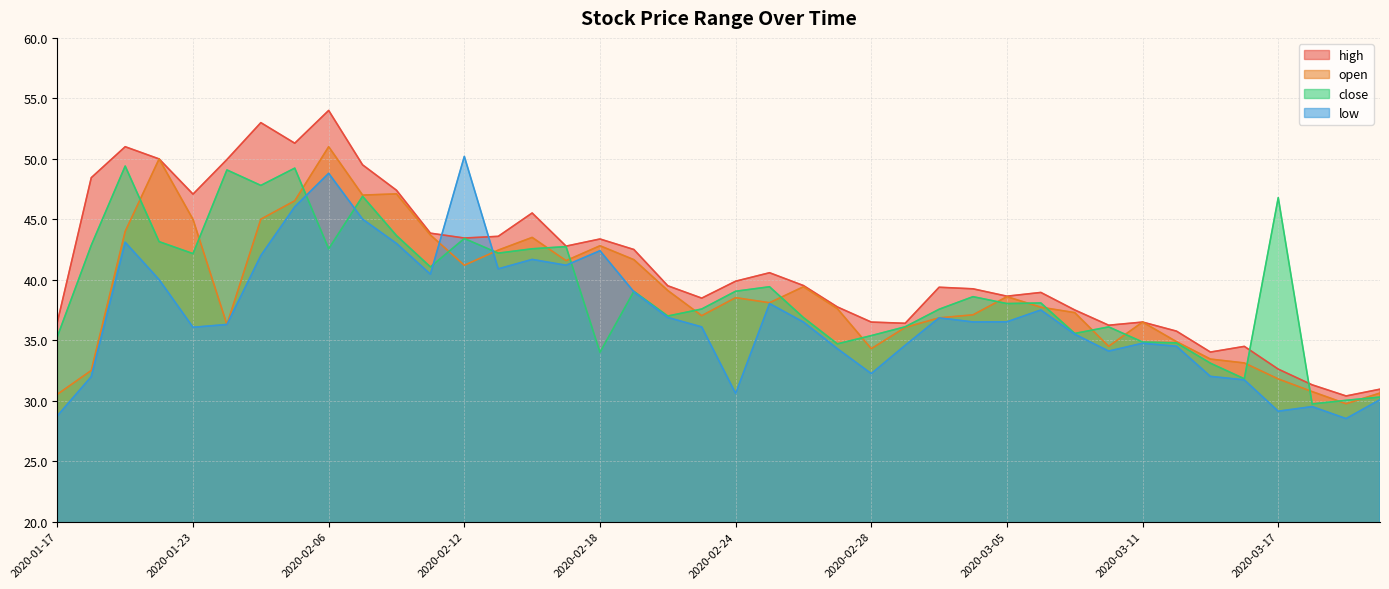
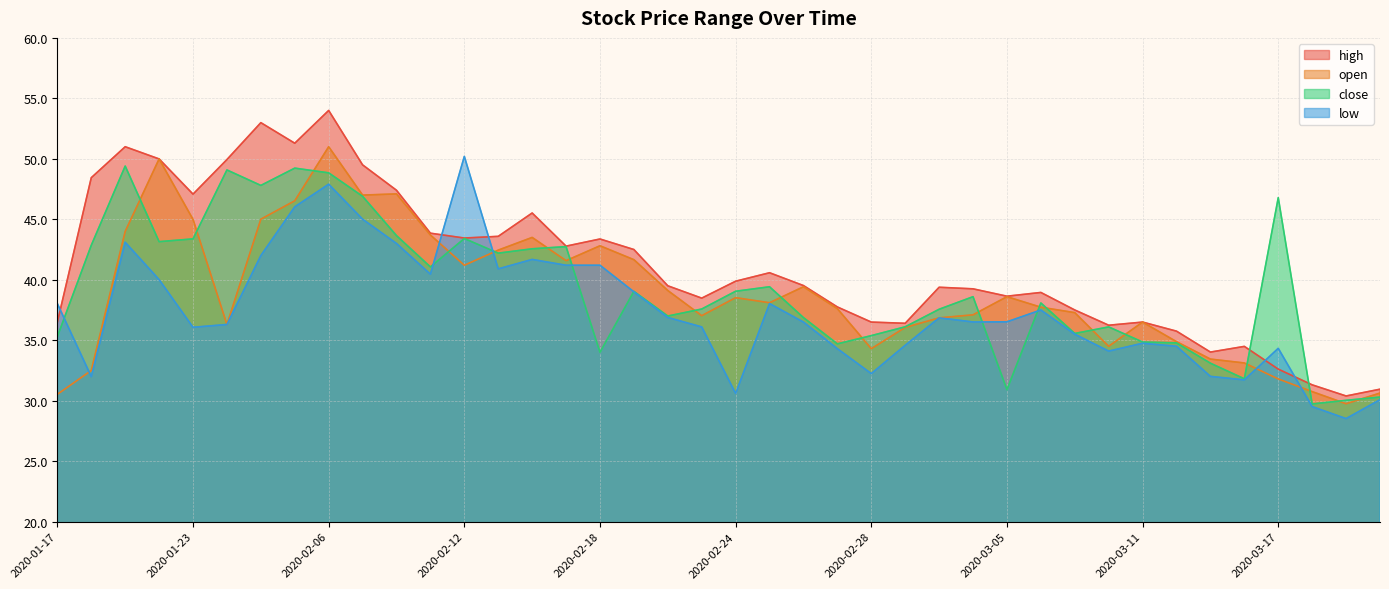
  {
    "close": {
      "2020-01-17": 35.3,
-     "2020-01-23": 42.2,
-     "2020-02-06": 42.6,
+     "2020-01-23": 43.4,
+     "2020-02-06": 48.8,
      "2020-02-18": 34.0,
      "2020-02-24": 39.1,
      "2020-02-28": 35.4,
-     "2020-03-05": 38.0,
+     "2020-03-05": 30.9,
      "2020-03-17": 46.8
    },
    "low": {
-     "2020-01-17": 28.8,
+     "2020-01-17": 38.0,
      "2020-01-23": 36.1,
-     "2020-02-06": 48.8,
+     "2020-02-06": 47.9,
      "2020-02-12": 50.2,
-     "2020-02-18": 42.4,
+     "2020-02-18": 41.2,
      "2020-02-24": 30.6,
      "2020-02-28": 32.2,
      "2020-03-05": 36.5,
-     "2020-03-17": 29.1
+     "2020-03-17": 34.3
    }
  }
